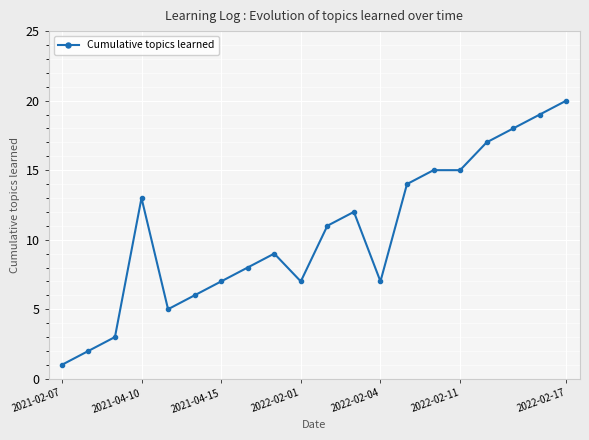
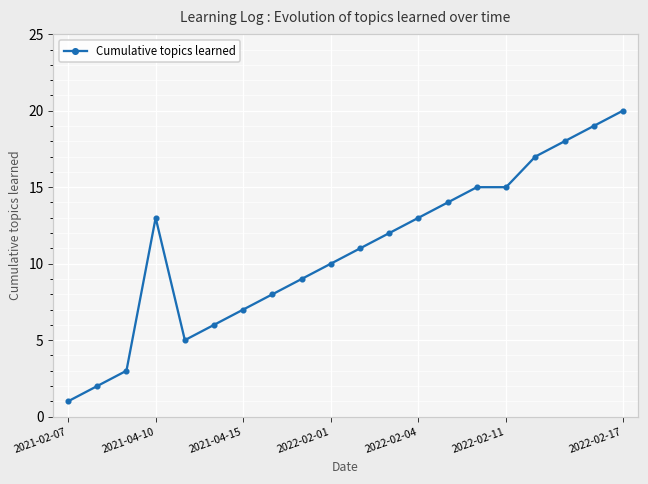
  {
    "2021-02-07": 1,
    "2021-04-10": 13,
    "2021-04-15": 7,
-   "2022-02-01": 7,
-   "2022-02-04": 7,
+   "2022-02-01": 10,
+   "2022-02-04": 13,
    "2022-02-11": 15,
    "2022-02-17": 20
  }
